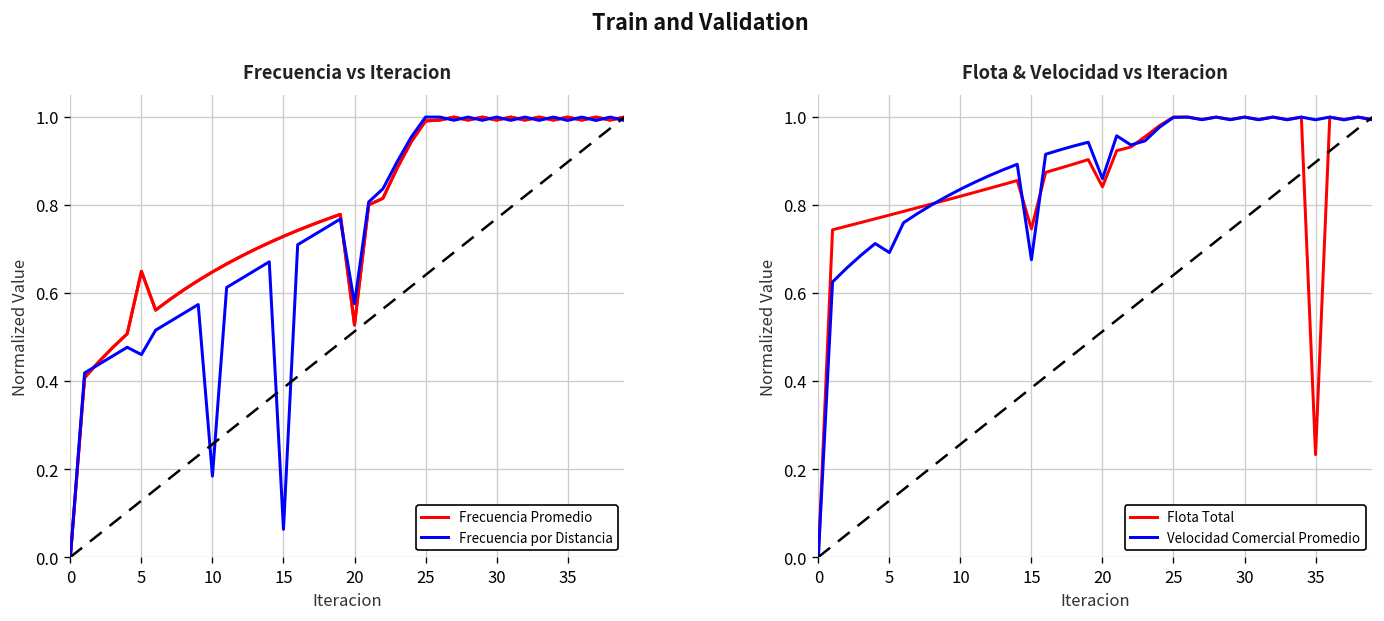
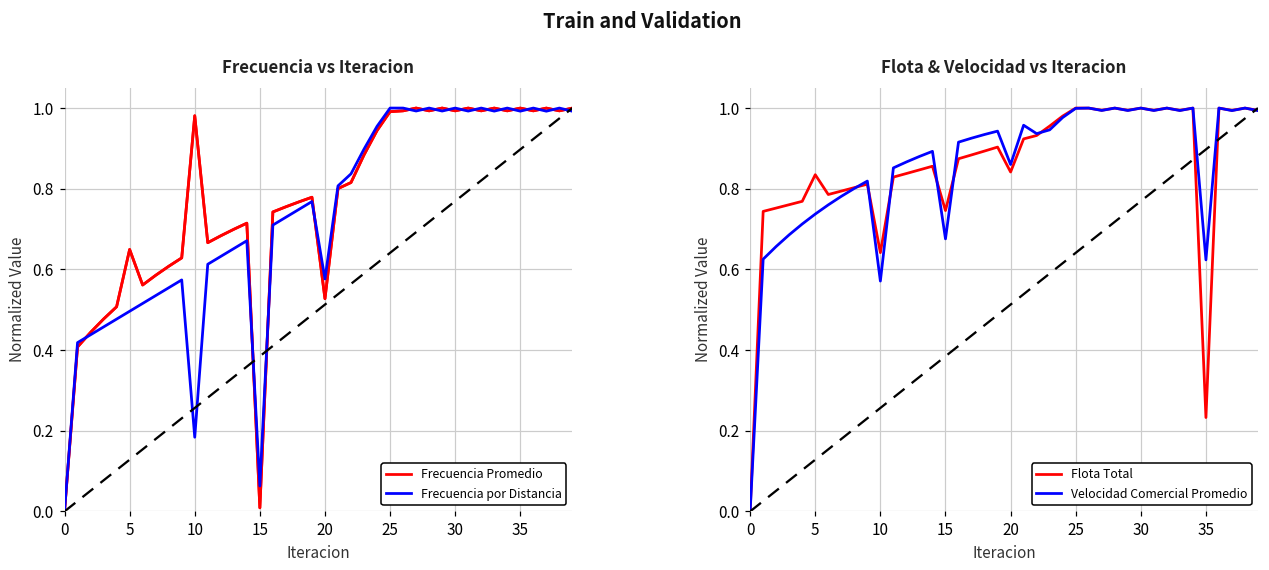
  {
    "Frecuencia vs Iteracion": {
      "Frecuencia Promedio": {
        "5": 0.65,
-       "10": 0.65,
-       "15": 0.73,
+       "10": 0.98,
+       "15": 0.01,
        "20": 0.53,
        "25": 0.99,
        "30": 0.99,
        "35": 1.00
      },
      "Frecuencia por Distancia": {
-       "5": 0.46,
+       "5": 0.50,
        "10": 0.18,
        "15": 0.06,
        "20": 0.58,
        "25": 1.00,
        "30": 1.00,
        "35": 0.99
      }
    },
    "Flota & Velocidad vs Iteracion": {
      "Flota Total": {
-       "5": 0.78,
-       "10": 0.82,
+       "5": 0.83,
+       "10": 0.64,
        "15": 0.75,
        "20": 0.84,
        "35": 0.23
      },
      "Velocidad Comercial Promedio": {
-       "5": 0.69,
-       "10": 0.84,
+       "5": 0.74,
+       "10": 0.57,
        "15": 0.68,
        "20": 0.86,
-       "35": 0.99
+       "35": 0.62
      }
    }
  }
